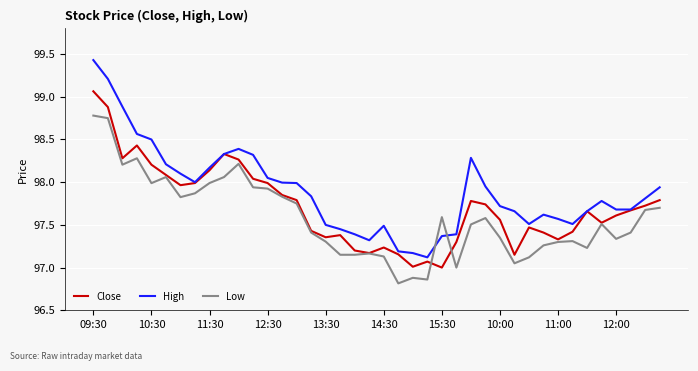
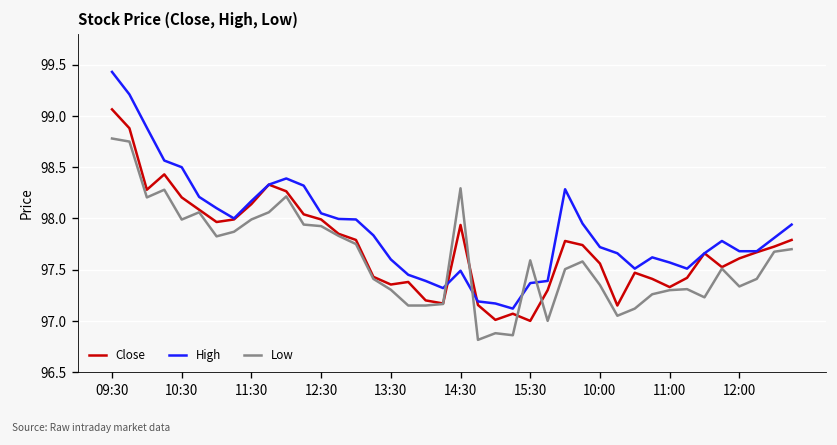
  {
    "Close": {
      "13:30": 97.4,
-     "14:30": 97.2,
+     "14:30": 97.9,
      "15:30": 97.0
    },
    "High": {
-     "13:30": 97.5,
+     "13:30": 97.6,
      "14:30": 97.5,
      "15:30": 97.4
    },
    "Low": {
      "13:30": 97.3,
-     "14:30": 97.1,
+     "14:30": 98.3,
      "15:30": 97.6
    }
  }
